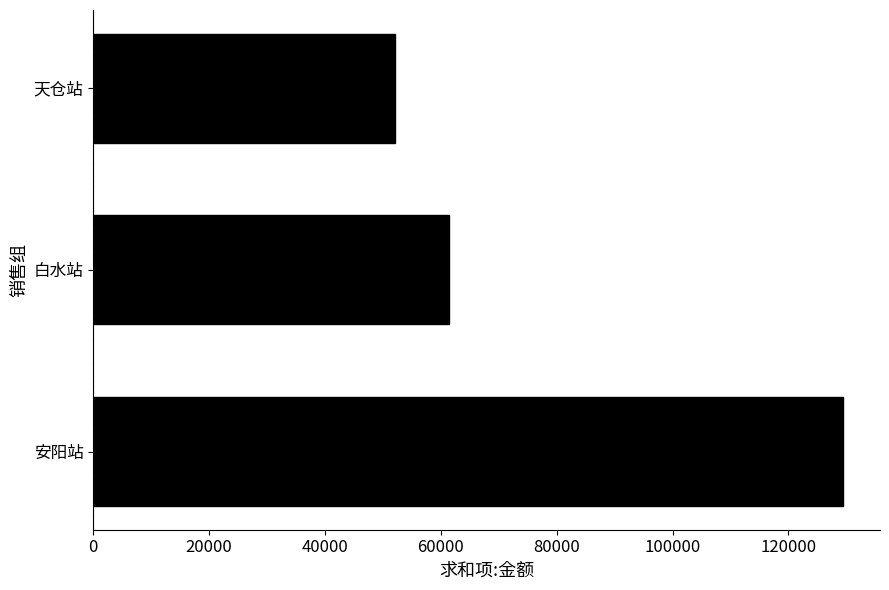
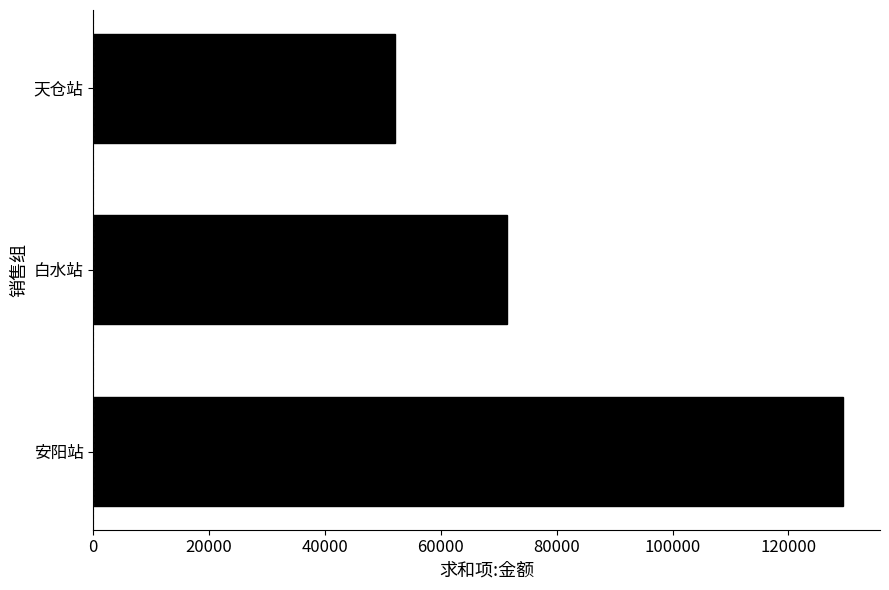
  {
    "天仓站": 52000,
-   "白水站": 61000,
+   "白水站": 71000,
    "安阳站": 129000
  }
